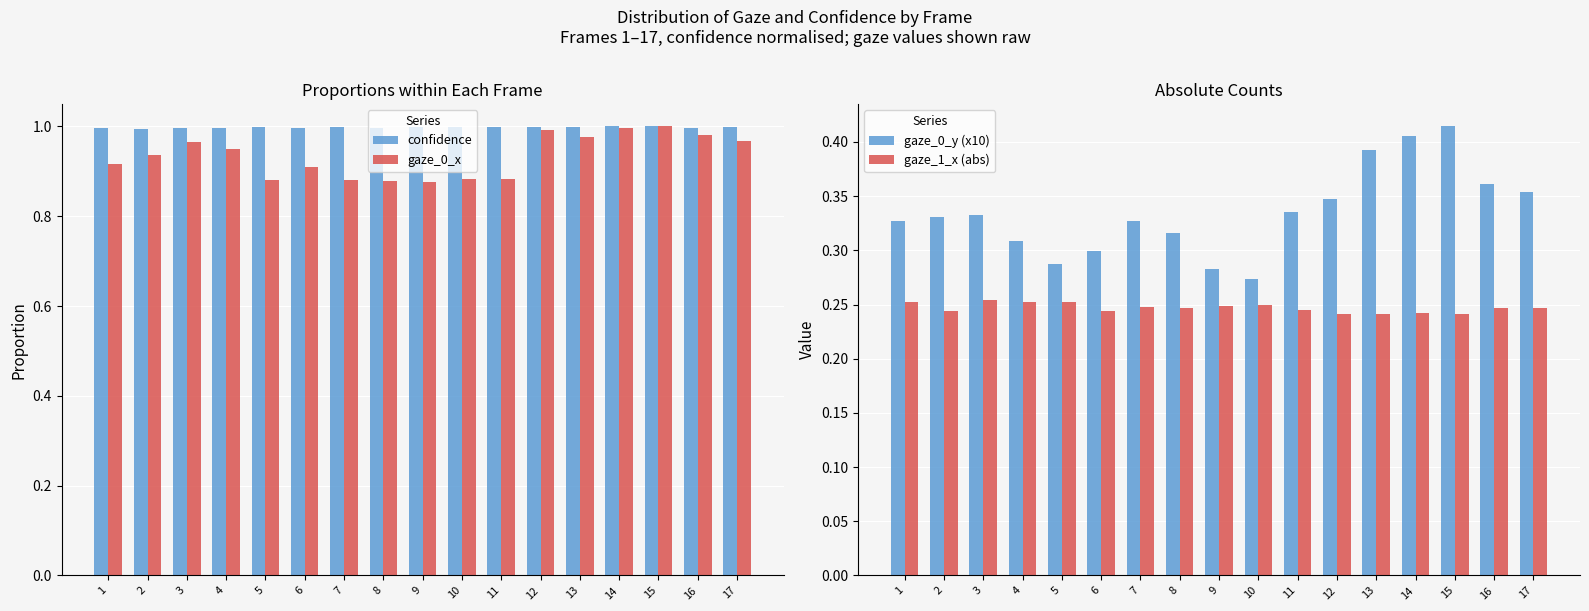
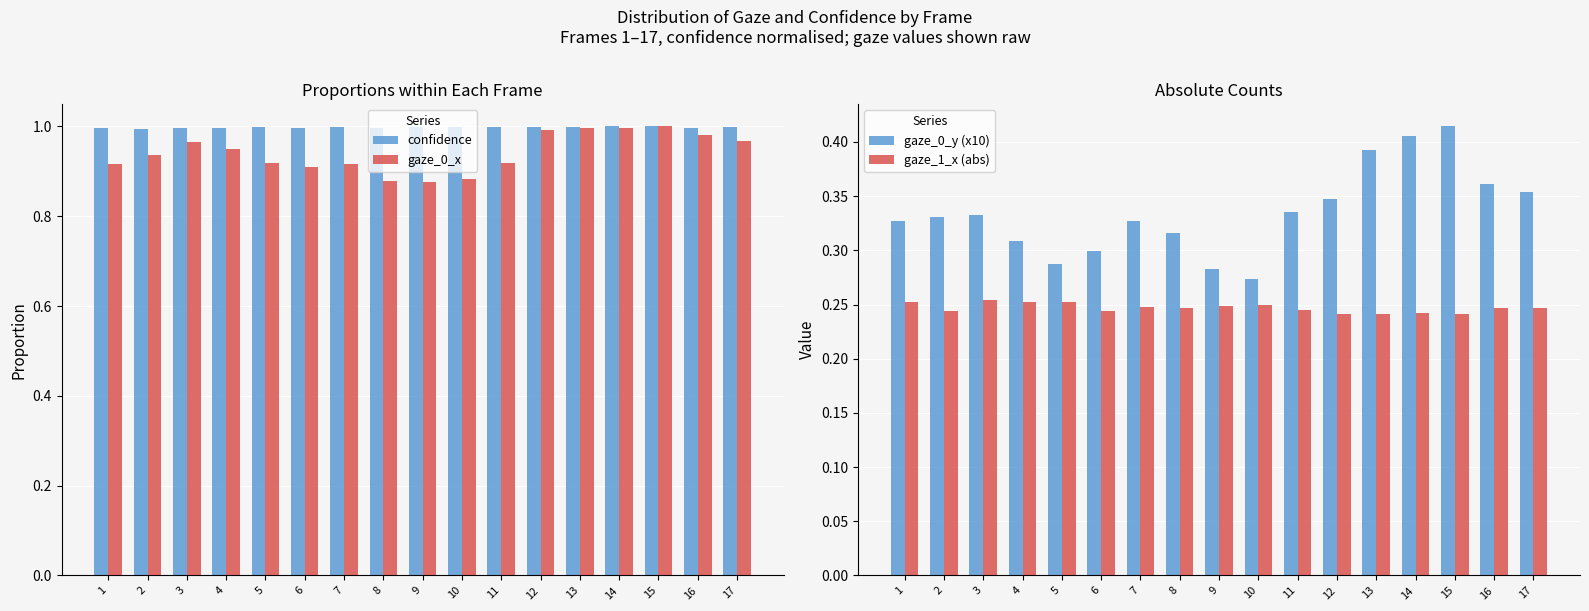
  {
    "Proportions within Each Frame": {
      "confidence": {
        "1": 1.00,
        "2": 0.99,
        "3": 1.00,
        "4": 1.00,
        "5": 1.00,
        "6": 1.00,
        "7": 1.00,
        "11": 1.00,
        "12": 1.00,
        "13": 1.00,
        "14": 1.00,
        "15": 1.00,
        "16": 1.00,
        "17": 1.00
      },
      "gaze_0_x": {
        "1": 0.92,
        "2": 0.94,
        "3": 0.97,
        "4": 0.95,
-       "5": 0.88,
+       "5": 0.92,
        "6": 0.91,
-       "7": 0.88,
+       "7": 0.92,
        "8": 0.88,
        "9": 0.88,
        "10": 0.88,
-       "11": 0.88,
+       "11": 0.92,
        "12": 0.99,
-       "13": 0.98,
+       "13": 1.00,
        "14": 1.00,
        "15": 1.00,
        "16": 0.98,
        "17": 0.97
      }
    },
    "Absolute Counts": {
      "gaze_0_y (x10)": {
        "1": 0.327,
        "2": 0.331,
        "3": 0.333,
        "4": 0.309,
        "5": 0.287,
        "6": 0.299,
        "7": 0.327,
        "8": 0.316,
        "9": 0.283,
        "10": 0.273,
        "11": 0.335,
        "12": 0.347,
        "13": 0.392,
        "14": 0.405,
        "15": 0.414,
        "16": 0.362,
        "17": 0.354
      },
      "gaze_1_x (abs)": {
        "1": 0.253,
        "2": 0.244,
        "3": 0.254,
        "4": 0.253,
        "5": 0.252,
        "6": 0.244,
        "7": 0.248,
        "8": 0.247,
        "9": 0.248,
        "10": 0.249,
        "11": 0.245,
        "12": 0.242,
        "13": 0.241,
        "14": 0.242,
        "15": 0.241,
        "16": 0.247,
        "17": 0.247
      }
    }
  }
